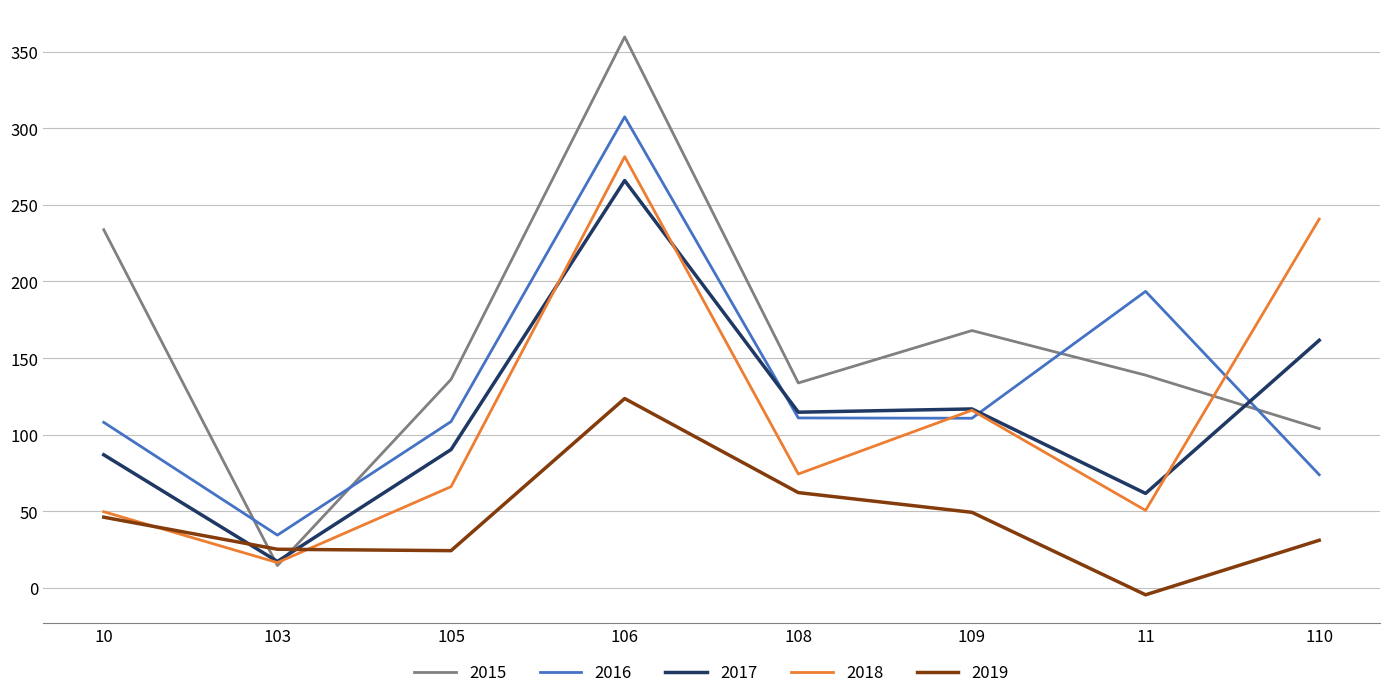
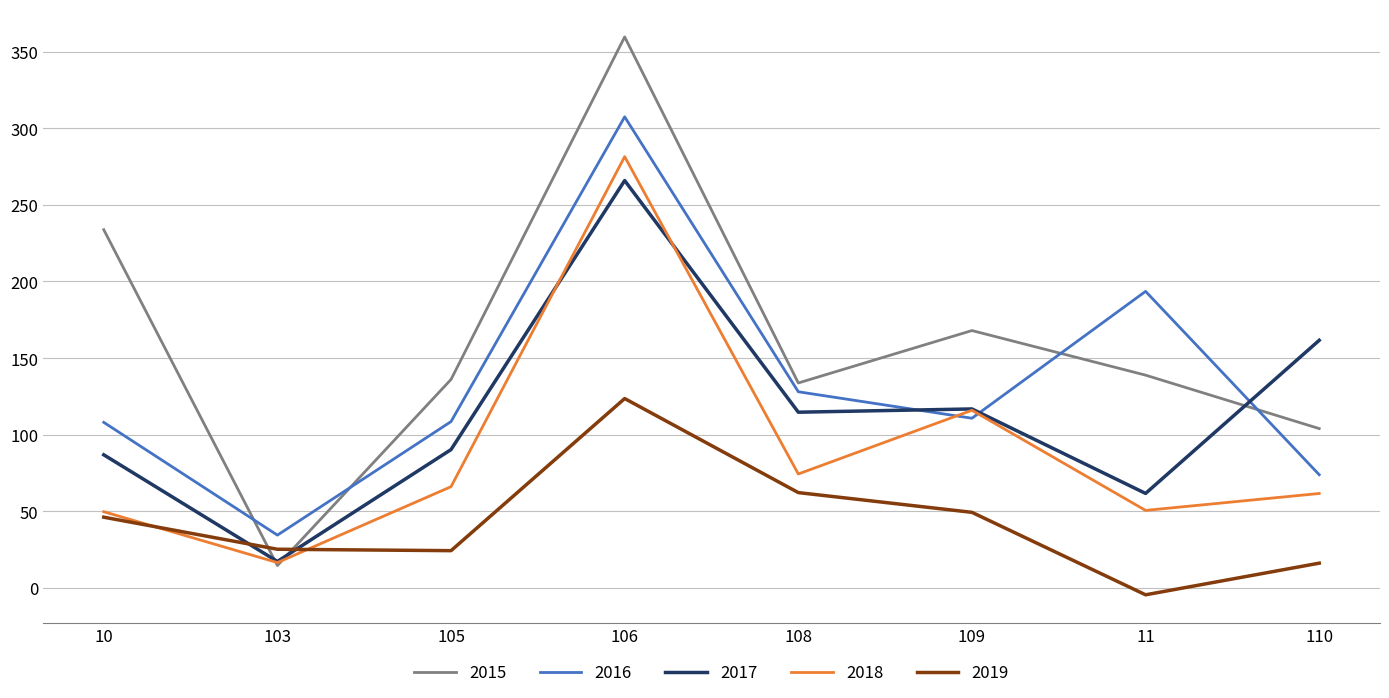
  {
    "2015": {
      "10": 234,
      "103": 15,
      "105": 136,
      "106": 360,
      "108": 134,
      "109": 168,
      "11": 139,
      "110": 104
    },
    "2016": {
      "10": 108,
      "103": 34,
      "105": 109,
      "106": 307,
-     "108": 111,
+     "108": 128,
      "109": 111,
      "11": 194,
      "110": 74
    },
    "2017": {
      "10": 87,
      "105": 90,
      "106": 266,
      "108": 115,
      "11": 62,
      "110": 162
    },
    "2018": {
      "10": 50,
      "105": 66,
      "106": 281,
      "108": 74,
      "11": 51,
-     "110": 241
+     "110": 62
    },
    "2019": {
      "10": 46,
      "103": 25,
      "105": 24,
      "106": 124,
      "108": 62,
      "109": 49,
      "11": -4,
-     "110": 31
+     "110": 16
    }
  }
